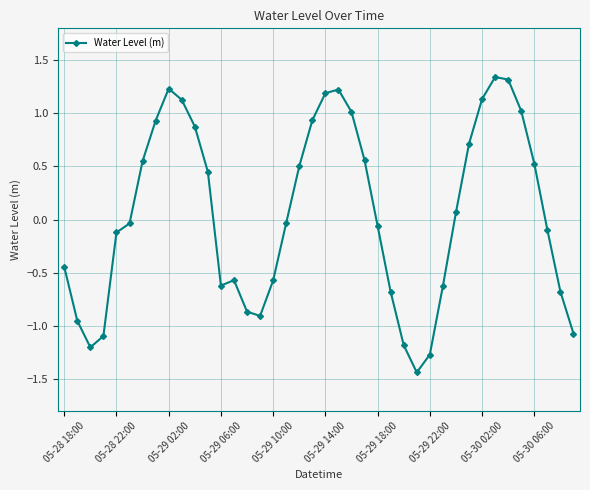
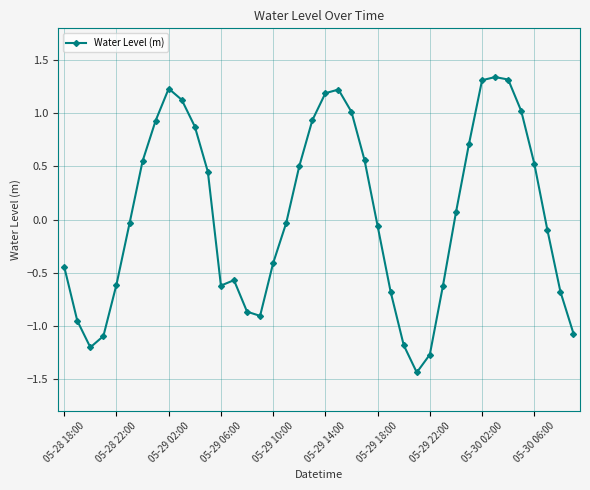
  {
    "05-28 18:00": -0.44,
-   "05-28 22:00": -0.12,
+   "05-28 22:00": -0.61,
    "05-29 02:00": 1.23,
    "05-29 06:00": -0.62,
-   "05-29 10:00": -0.57,
+   "05-29 10:00": -0.41,
    "05-29 14:00": 1.19,
    "05-29 18:00": -0.06,
    "05-29 22:00": -1.27,
-   "05-30 02:00": 1.13,
+   "05-30 02:00": 1.31,
    "05-30 06:00": 0.53
  }
